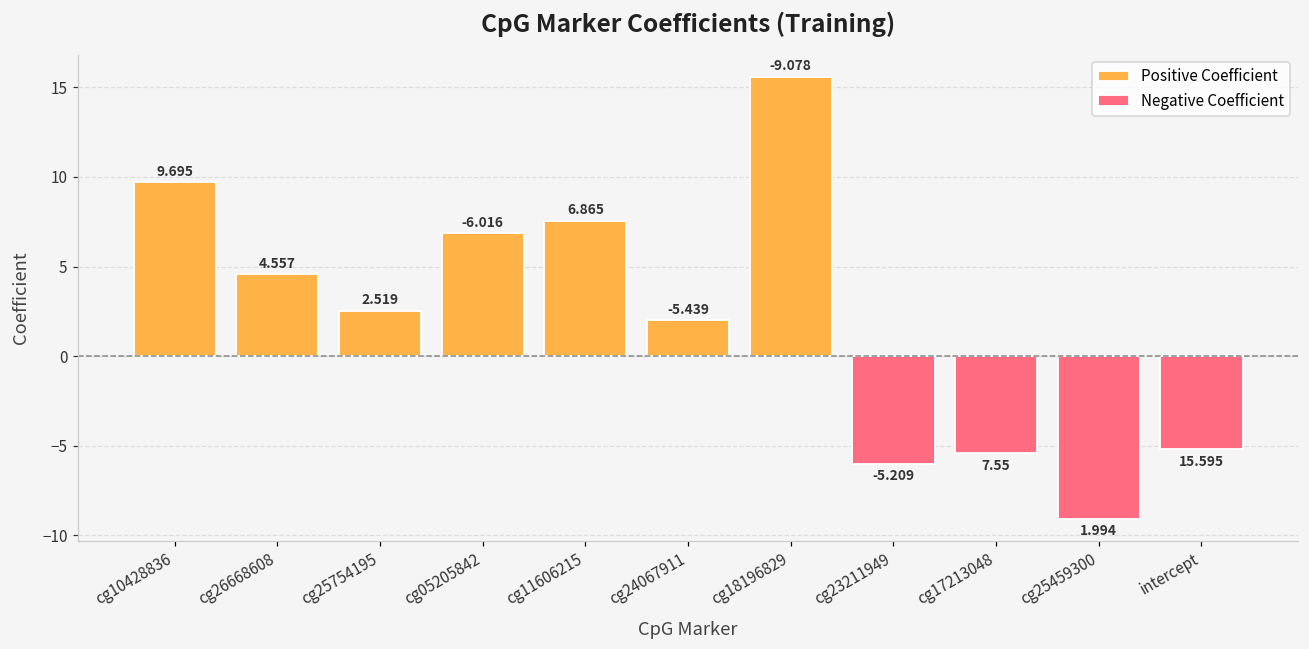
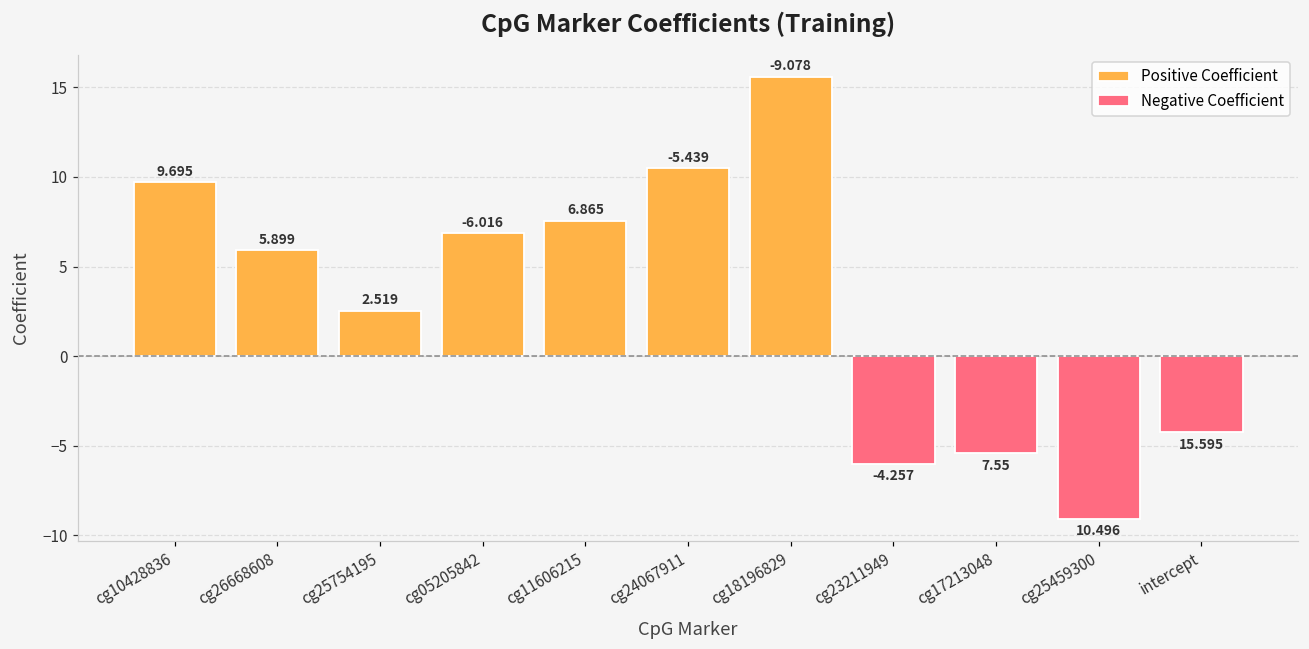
  {
    "Positive Coefficient": {
      "cg10428836": 9.695,
-     "cg26668608": 4.557,
+     "cg26668608": 5.899,
      "cg25754195": 2.519,
-     "cg24067911": 1.994
+     "cg24067911": 10.496
    },
    "Negative Coefficient": {
-     "intercept": -5.209
+     "intercept": -4.257
    }
  }
